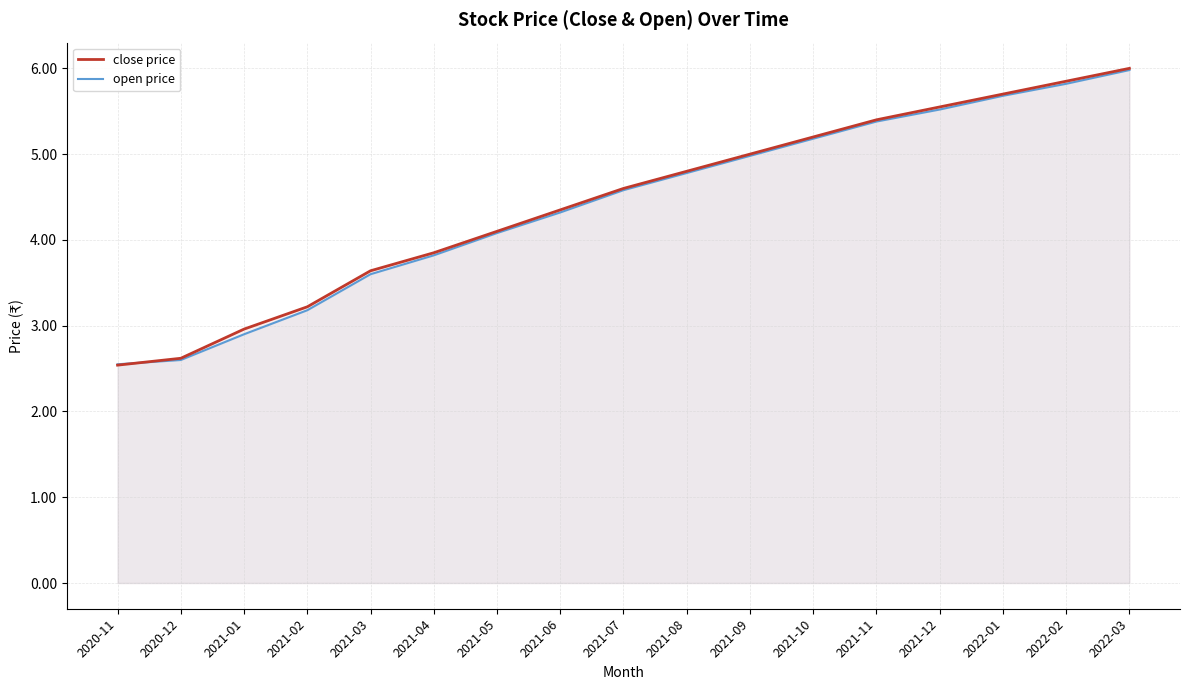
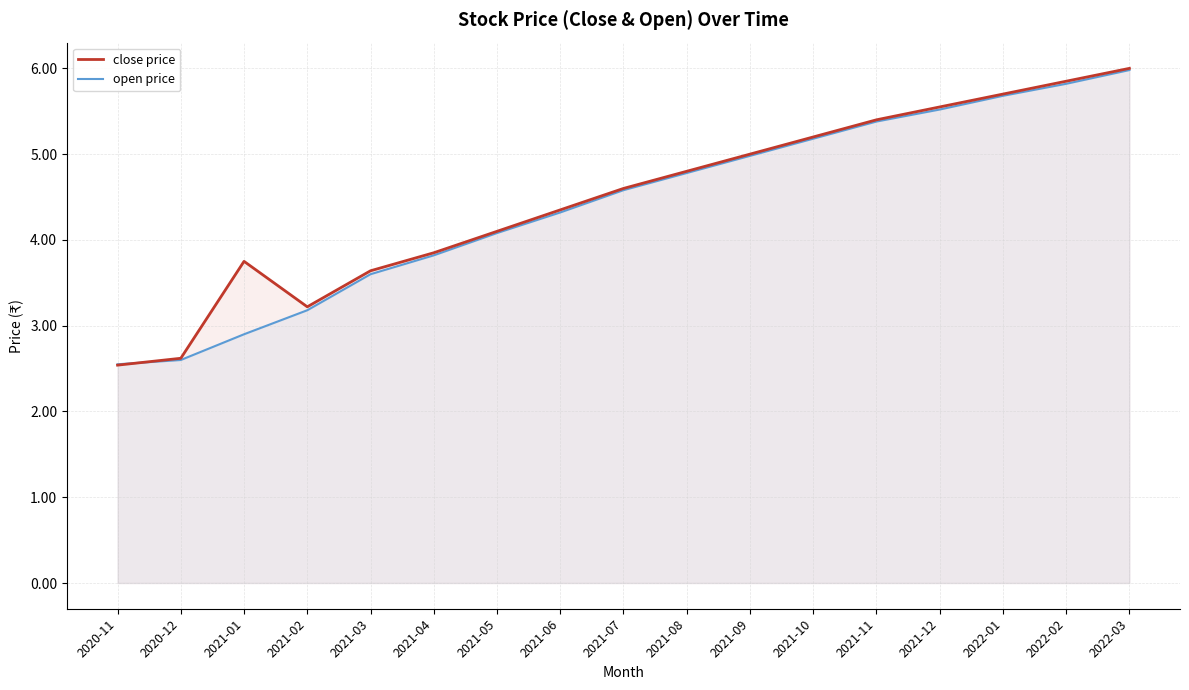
  {
    "close price": {
-     "2021-01": 3.0,
+     "2021-01": 3.8,
      "2021-02": 3.2,
      "2021-03": 3.6,
      "2021-06": 4.4,
      "2022-02": 5.9
    },
    "open price": {
      "2021-01": 2.9,
      "2021-02": 3.2,
      "2021-03": 3.6,
      "2021-06": 4.3,
      "2022-02": 5.8
    }
  }
